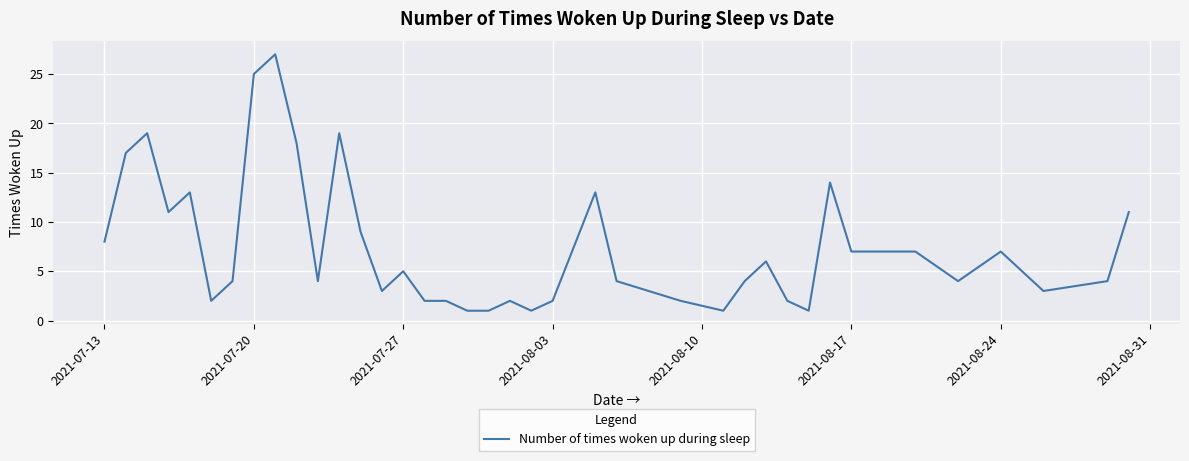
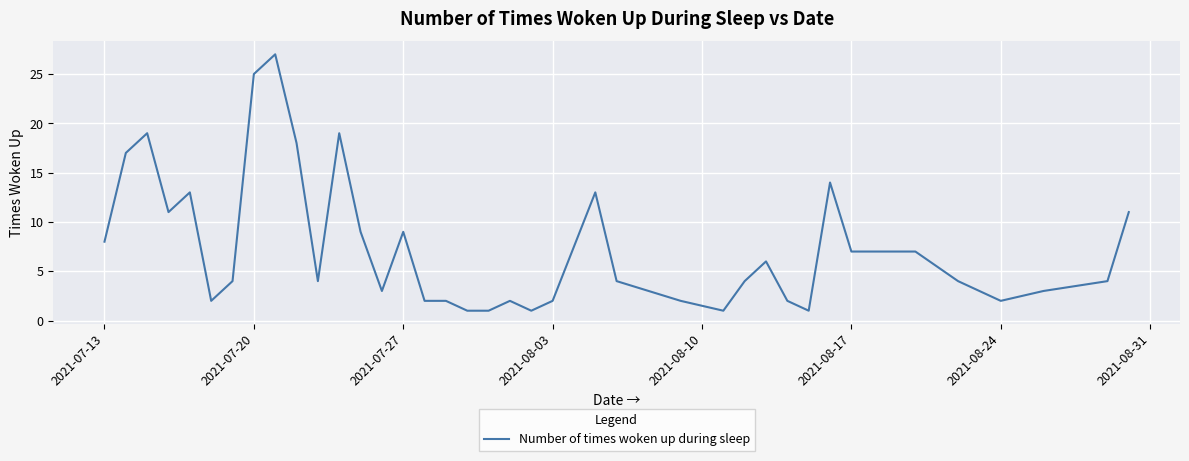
  {
    "2021-07-13": 8,
    "2021-07-20": 25,
-   "2021-07-27": 5,
+   "2021-07-27": 9,
    "2021-08-03": 2,
    "2021-08-17": 7,
-   "2021-08-24": 7
+   "2021-08-24": 2
  }
